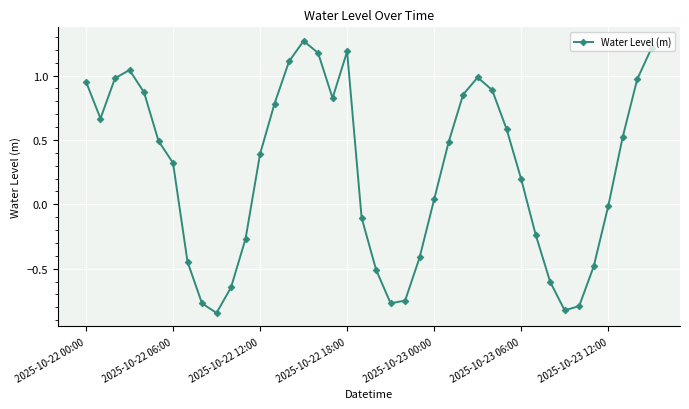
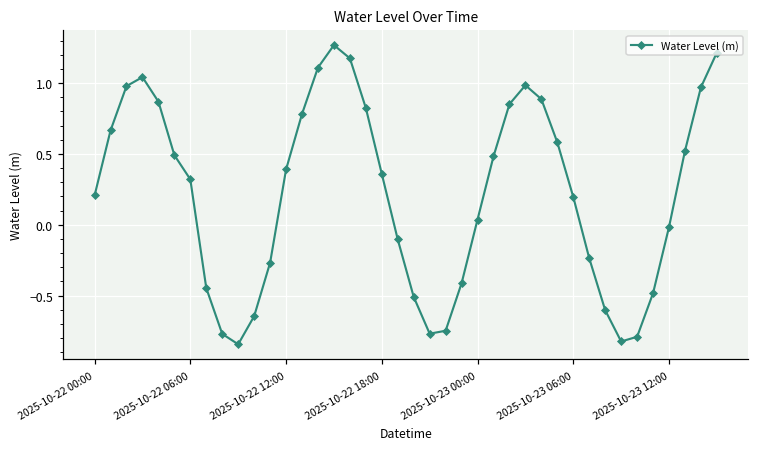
  {
-   "2025-10-22 00:00": 0.95,
+   "2025-10-22 00:00": 0.21,
    "2025-10-22 06:00": 0.32,
    "2025-10-22 12:00": 0.39,
-   "2025-10-22 18:00": 1.19,
+   "2025-10-22 18:00": 0.36,
    "2025-10-23 00:00": 0.04,
    "2025-10-23 06:00": 0.20,
    "2025-10-23 12:00": -0.02
  }
